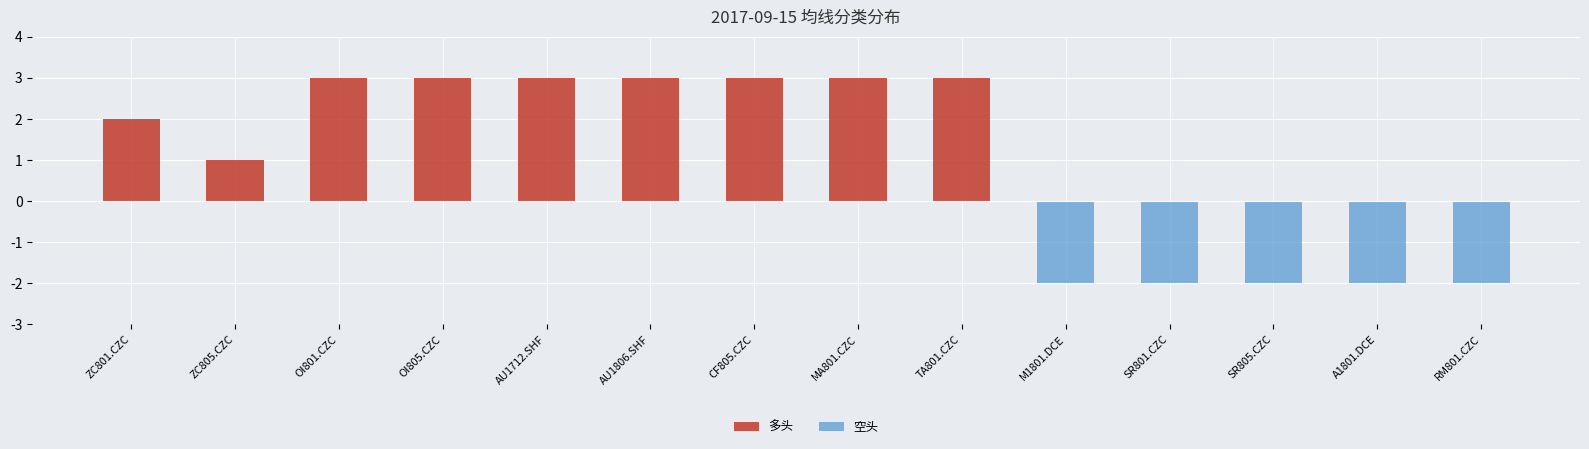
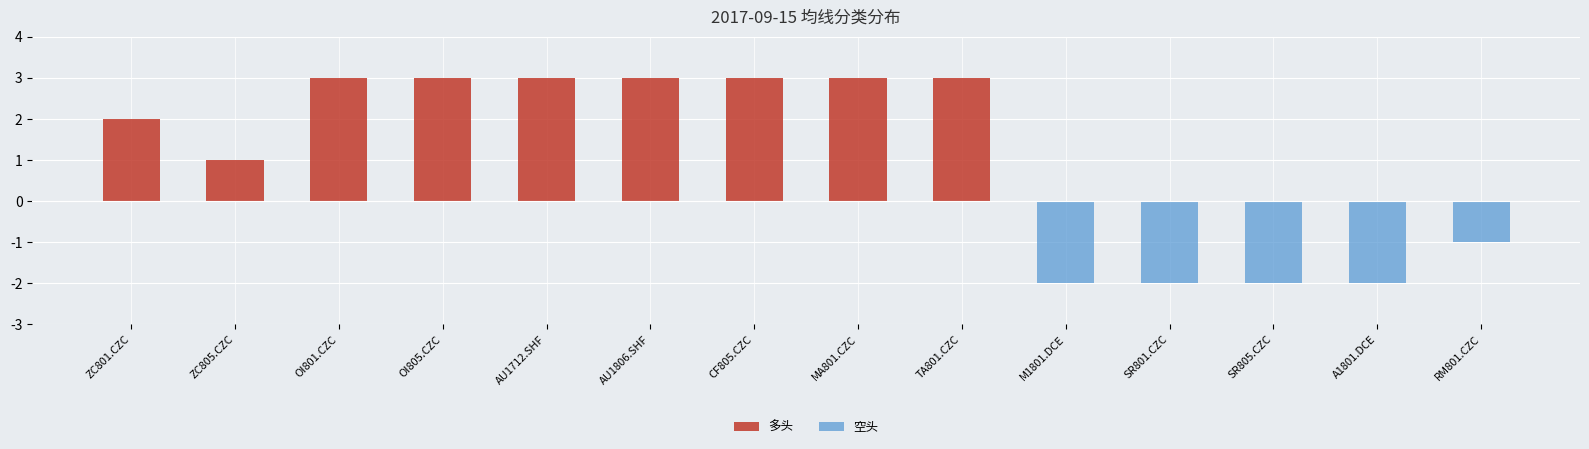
  {
    "多头": {
      "ZC801.CZC": 2,
      "ZC805.CZC": 1,
      "OI801.CZC": 3,
      "OI805.CZC": 3,
      "AU1712.SHF": 3,
      "AU1806.SHF": 3,
      "CF805.CZC": 3,
      "MA801.CZC": 3,
      "TA801.CZC": 3,
      "M1801.DCE": 0,
      "SR801.CZC": 0,
      "SR805.CZC": 0,
      "A1801.DCE": 0,
      "RM801.CZC": 0
    },
    "空头": {
      "ZC801.CZC": 0,
      "ZC805.CZC": 0,
      "OI801.CZC": 0,
      "OI805.CZC": 0,
      "AU1712.SHF": 0,
      "AU1806.SHF": 0,
      "CF805.CZC": 0,
      "MA801.CZC": 0,
      "TA801.CZC": 0,
      "M1801.DCE": -2,
      "SR801.CZC": -2,
      "SR805.CZC": -2,
      "A1801.DCE": -2,
-     "RM801.CZC": -2
+     "RM801.CZC": -1
    }
  }
